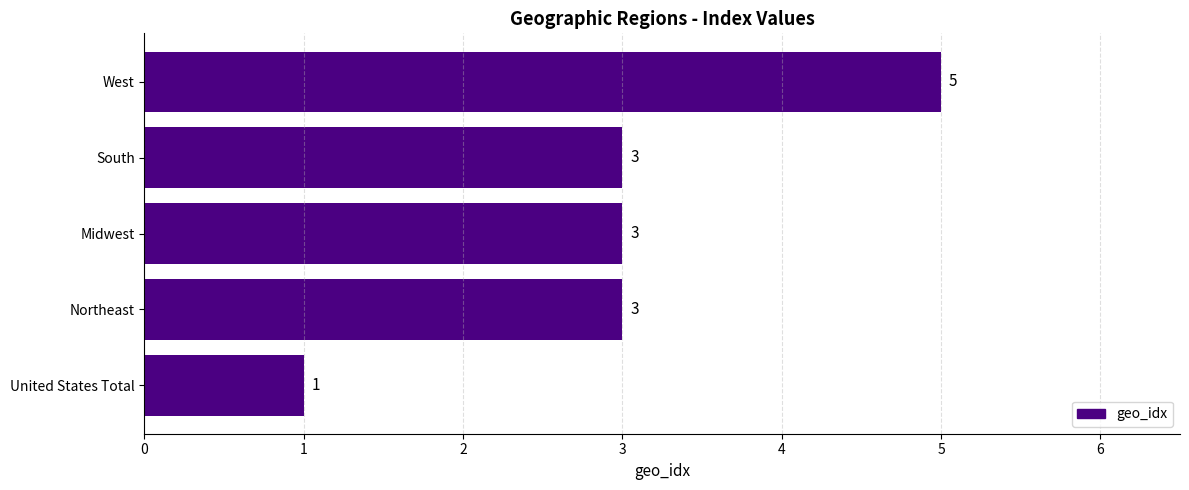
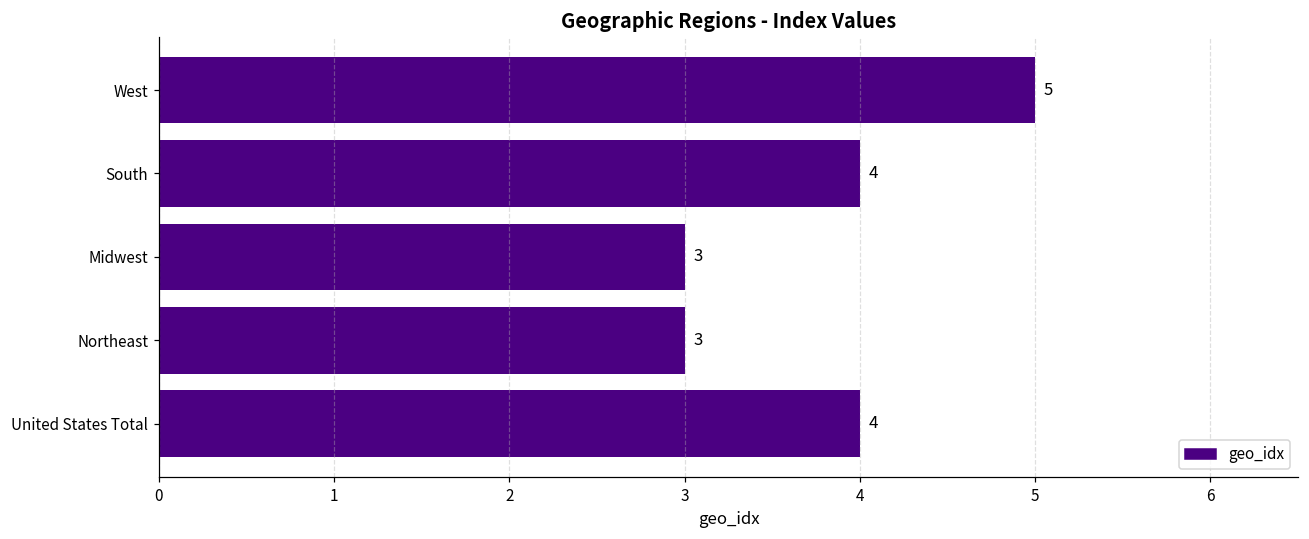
  {
    "West": 5,
-   "South": 3,
+   "South": 4,
    "Midwest": 3,
    "Northeast": 3,
-   "United States Total": 1
+   "United States Total": 4
  }
